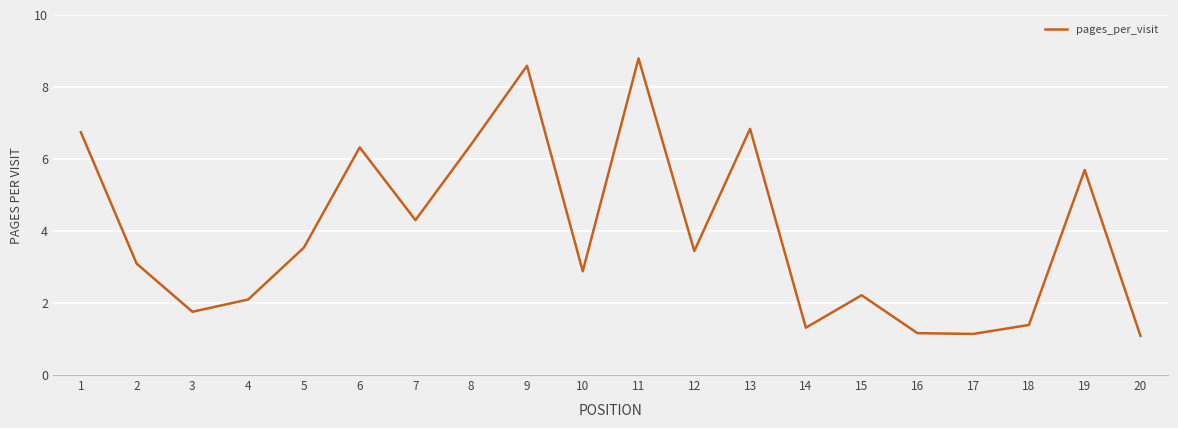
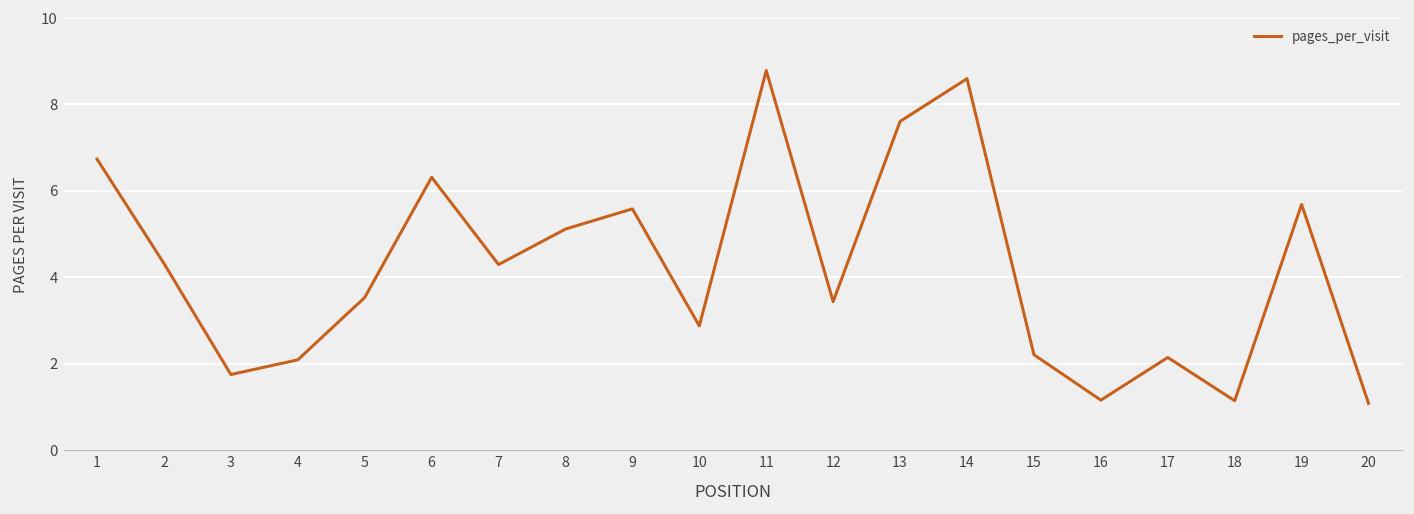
  {
    "1": 6.7,
-   "2": 3.1,
+   "2": 4.3,
    "3": 1.8,
    "4": 2.1,
    "5": 3.5,
    "6": 6.3,
    "7": 4.3,
-   "8": 6.4,
-   "9": 8.6,
+   "8": 5.1,
+   "9": 5.6,
    "10": 2.9,
    "11": 8.8,
    "12": 3.4,
-   "13": 6.8,
-   "14": 1.3,
+   "13": 7.6,
+   "14": 8.6,
    "15": 2.2,
    "16": 1.2,
-   "17": 1.1,
-   "18": 1.4,
+   "17": 2.1,
+   "18": 1.1,
    "19": 5.7,
    "20": 1.1
  }
